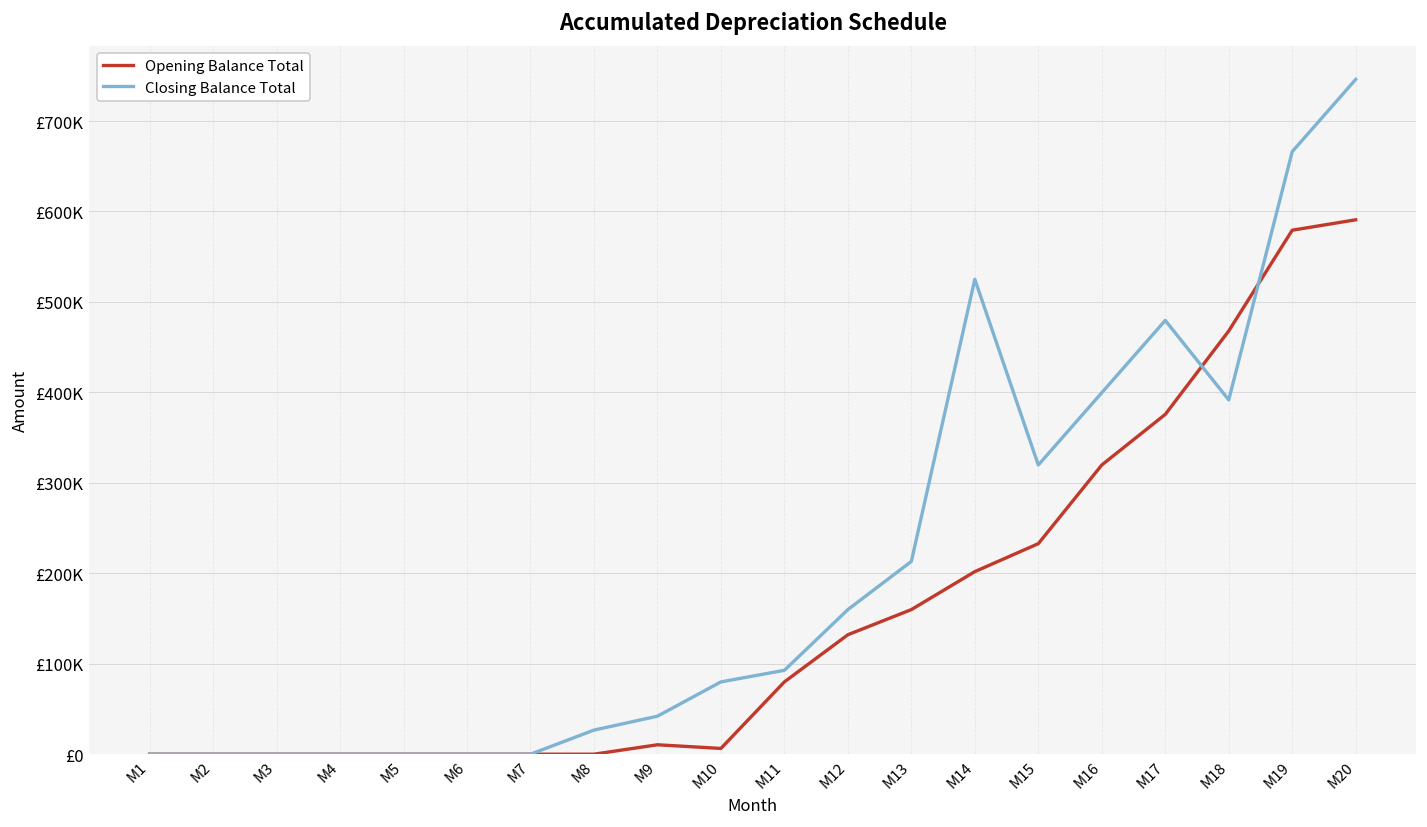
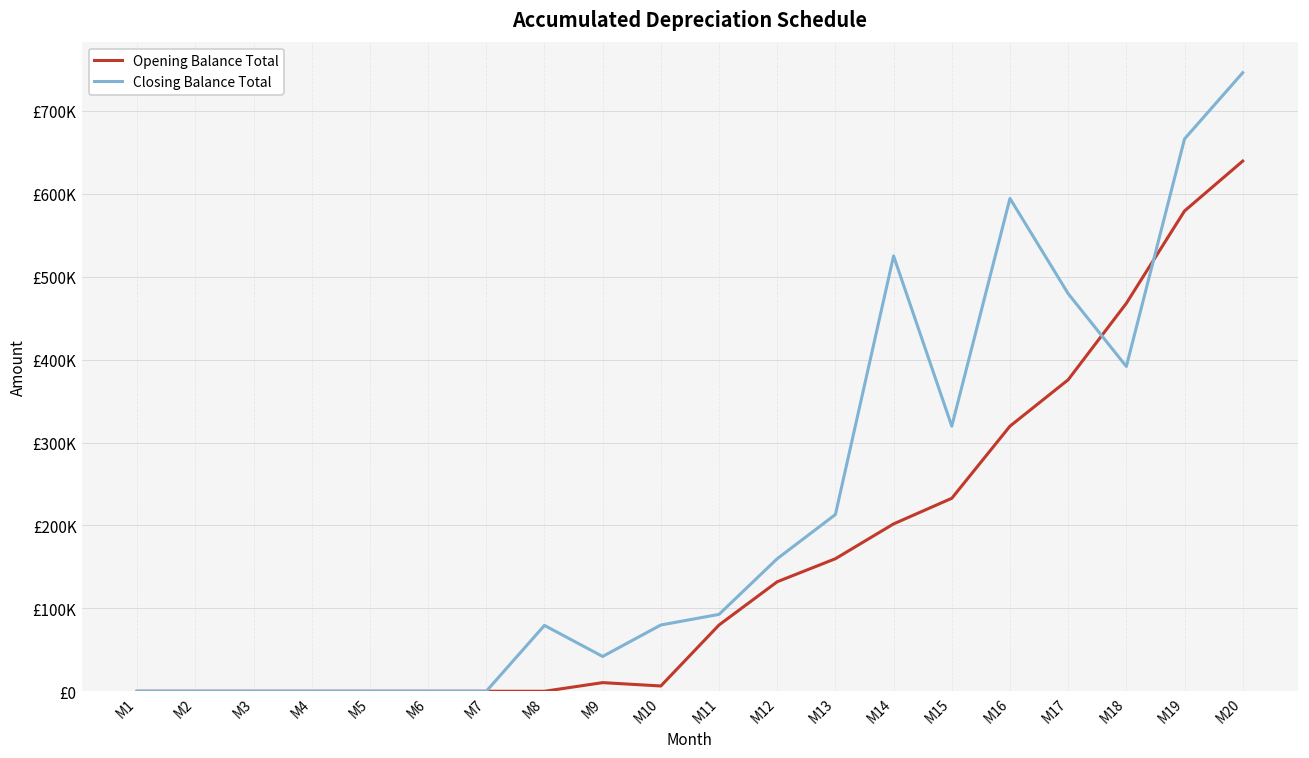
  {
    "Opening Balance Total": {
      "M8": "£0",
      "M9": "£10000",
      "M10": "£10000",
      "M11": "£80000",
      "M12": "£130000",
      "M13": "£160000",
      "M14": "£200000",
      "M15": "£230000",
      "M16": "£320000",
      "M17": "£380000",
      "M18": "£470000",
      "M19": "£580000",
-     "M20": "£590000"
+     "M20": "£640000"
    },
    "Closing Balance Total": {
-     "M8": "£30000",
+     "M8": "£80000",
      "M9": "£40000",
      "M10": "£80000",
      "M11": "£90000",
      "M12": "£160000",
      "M13": "£210000",
      "M14": "£530000",
      "M15": "£320000",
-     "M16": "£400000",
+     "M16": "£590000",
      "M17": "£480000",
      "M18": "£390000",
      "M19": "£670000",
      "M20": "£750000"
    }
  }
